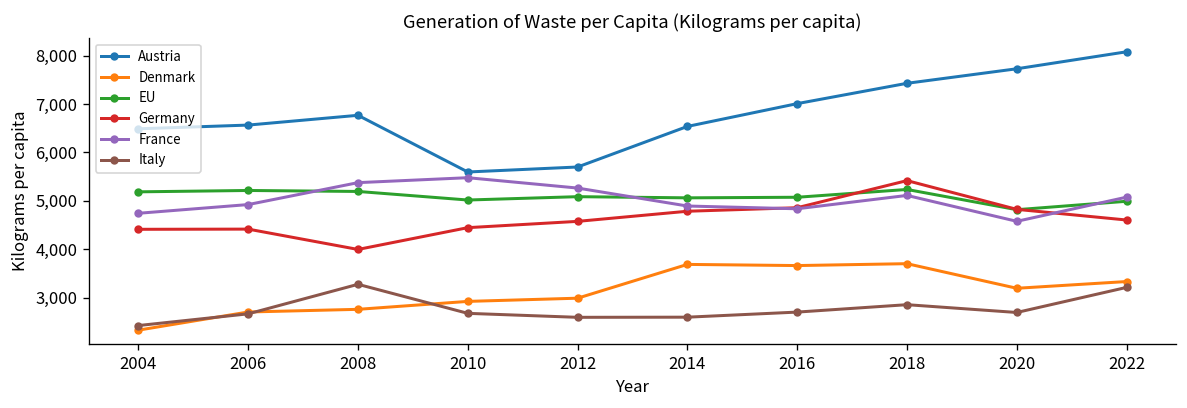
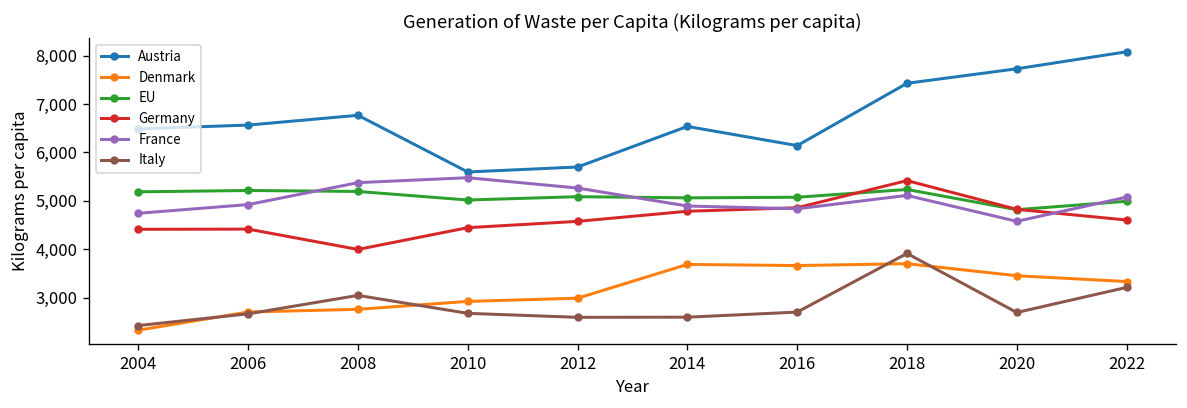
  {
    "Austria": {
      "2006": "6,600",
      "2008": "6,800",
      "2010": "5,600",
      "2012": "5,700",
      "2014": "6,500",
-     "2016": "7,000",
+     "2016": "6,100",
      "2018": "7,400",
      "2020": "7,700",
      "2022": "8,100"
    },
    "Denmark": {
      "2004": "2,300",
      "2008": "2,800",
      "2010": "2,900",
      "2012": "3,000",
      "2014": "3,700",
      "2016": "3,700",
      "2018": "3,700",
-     "2020": "3,200",
+     "2020": "3,500",
      "2022": "3,300"
    },
    "EU": {
      "2004": "5,200",
      "2006": "5,200",
      "2008": "5,200",
      "2010": "5,000",
      "2012": "5,100",
      "2014": "5,100",
      "2016": "5,100",
      "2018": "5,200",
      "2022": "5,000"
    },
    "Germany": {
      "2004": "4,400",
      "2006": "4,400",
      "2008": "4,000",
      "2010": "4,400",
      "2012": "4,600",
      "2014": "4,800",
      "2018": "5,400",
      "2022": "4,600"
    },
    "France": {
      "2004": "4,700",
      "2006": "4,900",
      "2008": "5,400",
      "2010": "5,500",
      "2012": "5,300",
      "2014": "4,900",
      "2018": "5,100",
      "2020": "4,600",
      "2022": "5,100"
    },
    "Italy": {
      "2004": "2,400",
-     "2008": "3,300",
+     "2008": "3,000",
      "2010": "2,700",
      "2012": "2,600",
      "2014": "2,600",
      "2016": "2,700",
-     "2018": "2,900",
+     "2018": "3,900",
      "2020": "2,700",
      "2022": "3,200"
    }
  }
